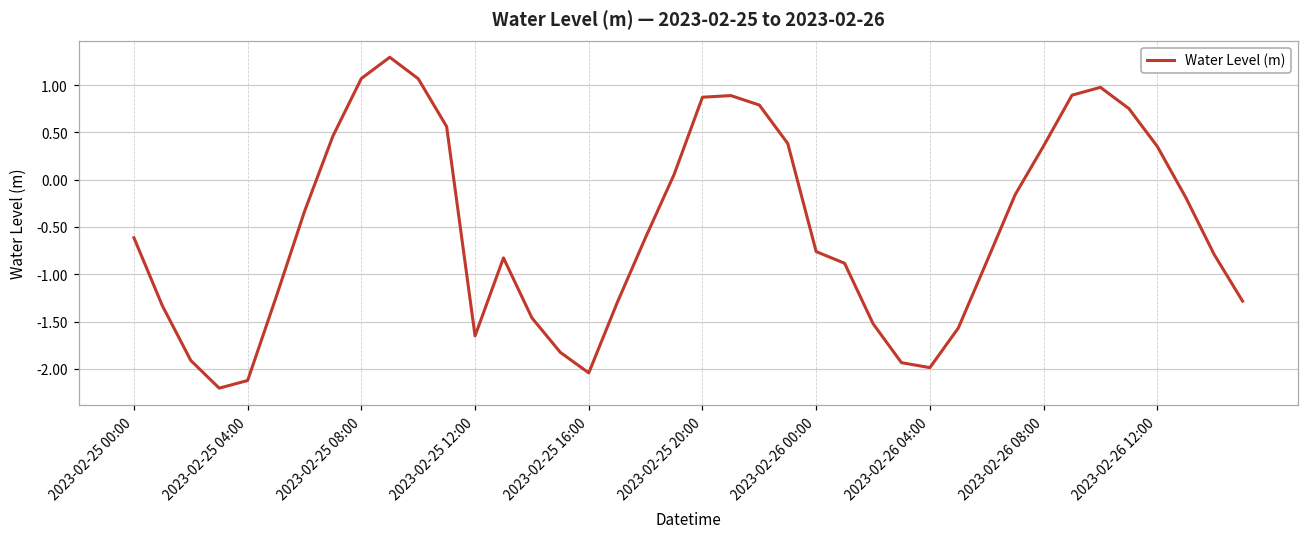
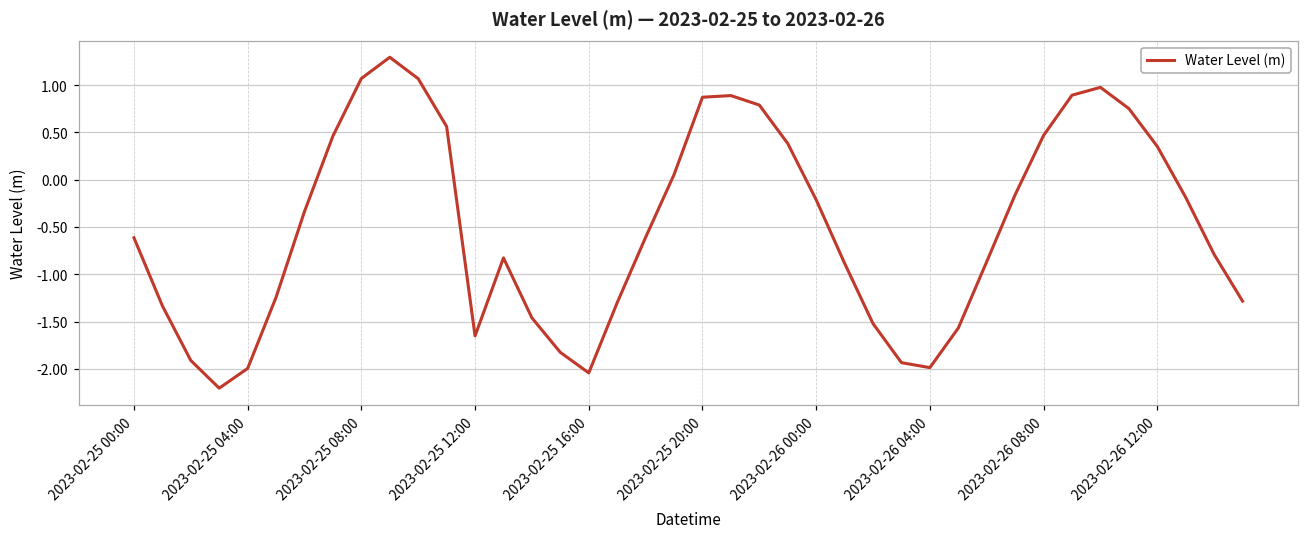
  {
    "2023-02-25 00:00": -0.6,
-   "2023-02-25 04:00": -2.1,
+   "2023-02-25 04:00": -2.0,
    "2023-02-25 08:00": 1.1,
    "2023-02-25 12:00": -1.7,
    "2023-02-25 16:00": -2.0,
    "2023-02-25 20:00": 0.9,
-   "2023-02-26 00:00": -0.8,
+   "2023-02-26 00:00": -0.2,
    "2023-02-26 04:00": -2.0,
-   "2023-02-26 08:00": 0.4,
+   "2023-02-26 08:00": 0.5,
    "2023-02-26 12:00": 0.4
  }
